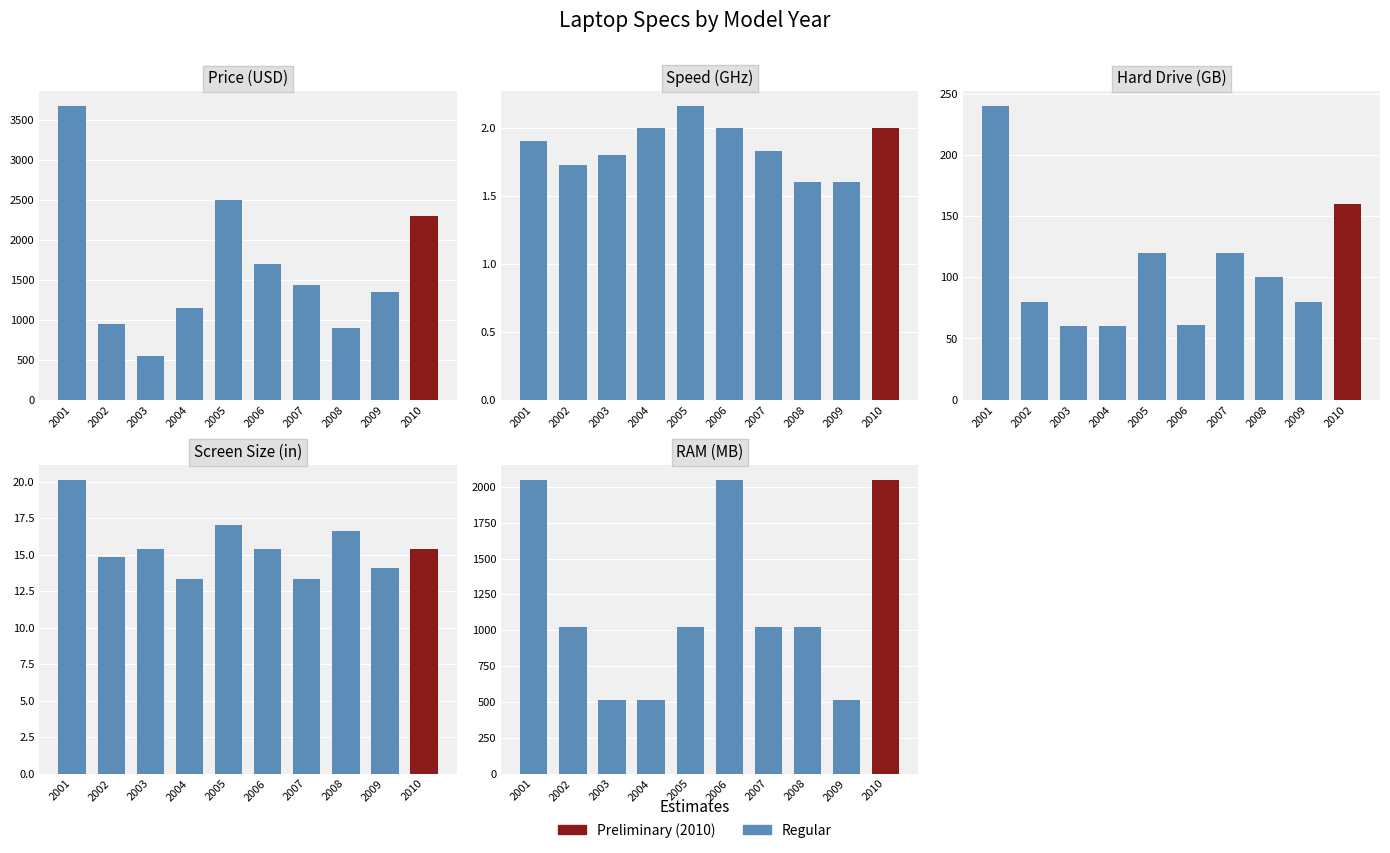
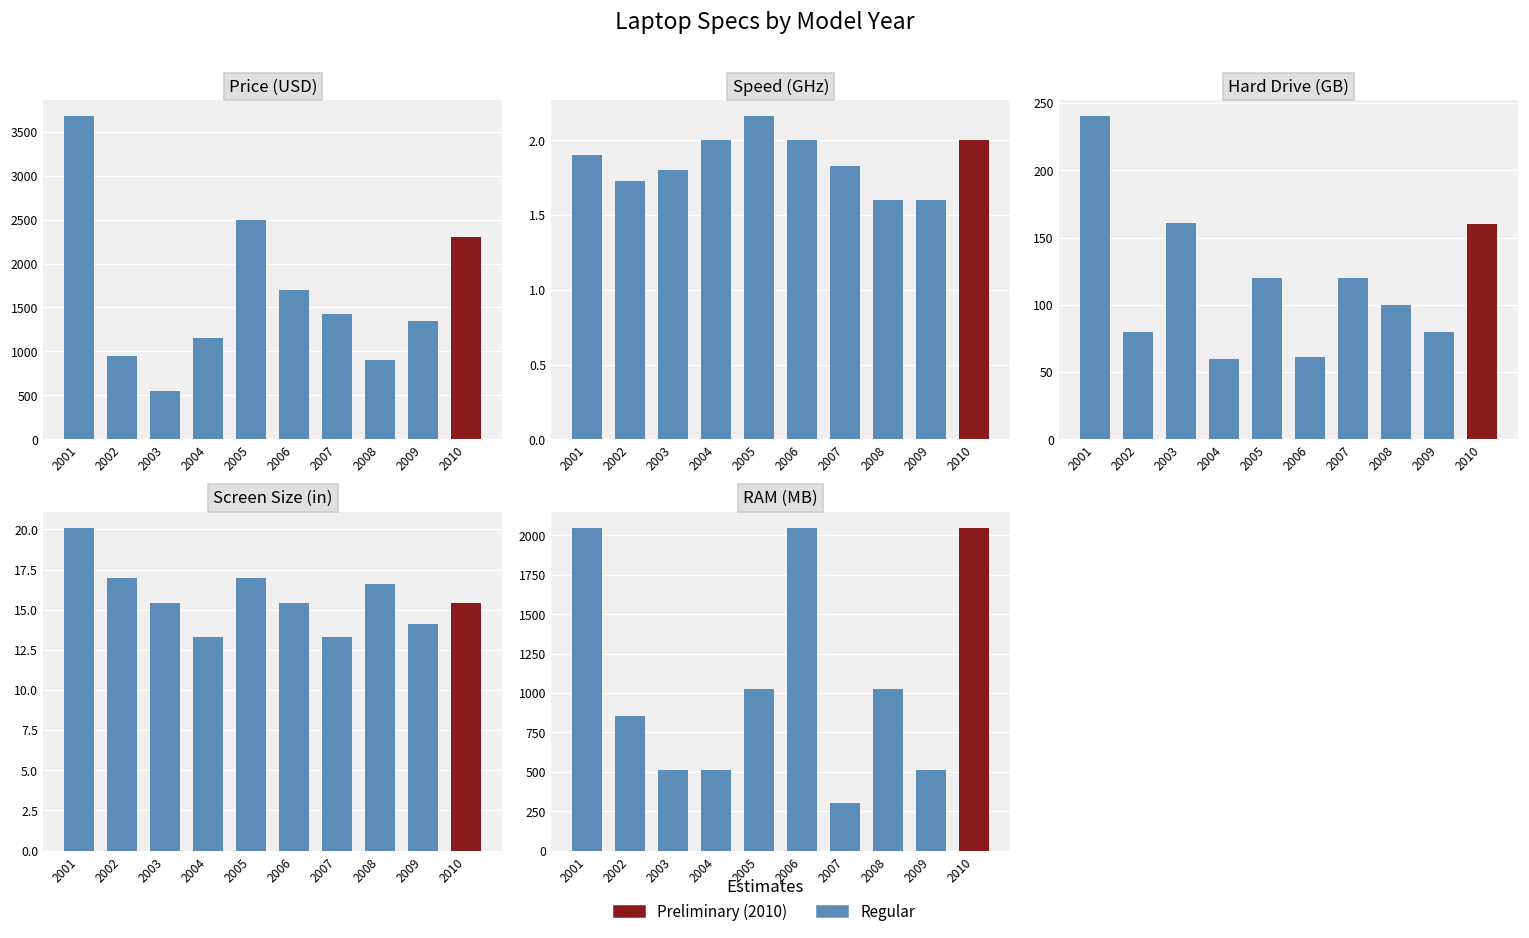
  {
    "Price (USD)": {
      "2001": 3700,
      "2002": 900,
      "2003": 500,
      "2004": 1200,
      "2005": 2500,
      "2006": 1700,
      "2007": 1400,
      "2008": 900,
      "2009": 1400,
      "2010": 2300
    },
    "Speed (GHz)": {
      "2001": 1.90,
      "2002": 1.73,
      "2003": 1.80,
      "2004": 2.00,
      "2005": 2.16,
      "2006": 2.00,
      "2007": 1.83,
      "2008": 1.60,
      "2009": 1.60,
      "2010": 2.00
    },
    "Hard Drive (GB)": {
      "2001": 240,
      "2002": 80,
-     "2003": 60,
+     "2003": 161,
      "2004": 60,
      "2005": 120,
      "2006": 61,
      "2007": 120,
      "2008": 100,
      "2009": 80,
      "2010": 160
    },
    "Screen Size (in)": {
      "2001": 20.1,
-     "2002": 14.8,
+     "2002": 17.0,
      "2003": 15.4,
      "2004": 13.3,
      "2005": 17.0,
      "2006": 15.4,
      "2007": 13.3,
      "2008": 16.6,
      "2009": 14.1,
      "2010": 15.4
    },
    "RAM (MB)": {
      "2001": 2050,
-     "2002": 1020,
+     "2002": 850,
      "2003": 510,
      "2004": 510,
      "2005": 1020,
      "2006": 2050,
-     "2007": 1020,
+     "2007": 300,
      "2008": 1020,
      "2009": 510,
      "2010": 2050
    }
  }
